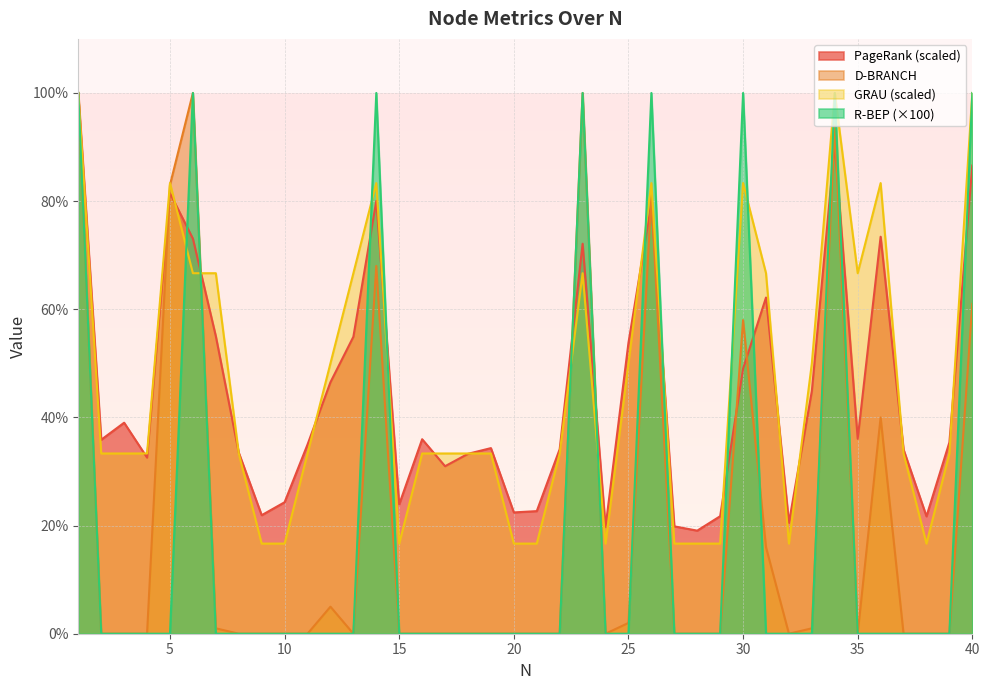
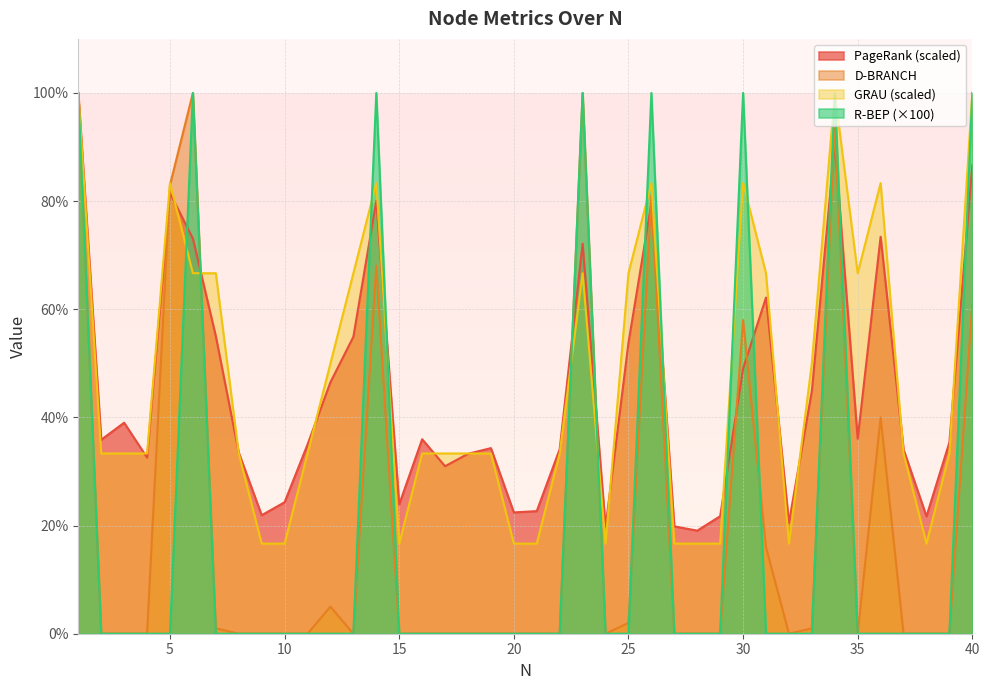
  {
    "GRAU (scaled)": {
      "10": "17%",
      "15": "17%",
      "20": "17%",
-     "25": "50%",
+     "25": "67%",
      "30": "83%",
      "35": "67%"
    },
    "R-BEP (×100)": {
      "5": "0%",
      "25": "0%",
      "30": "100%"
    }
  }
